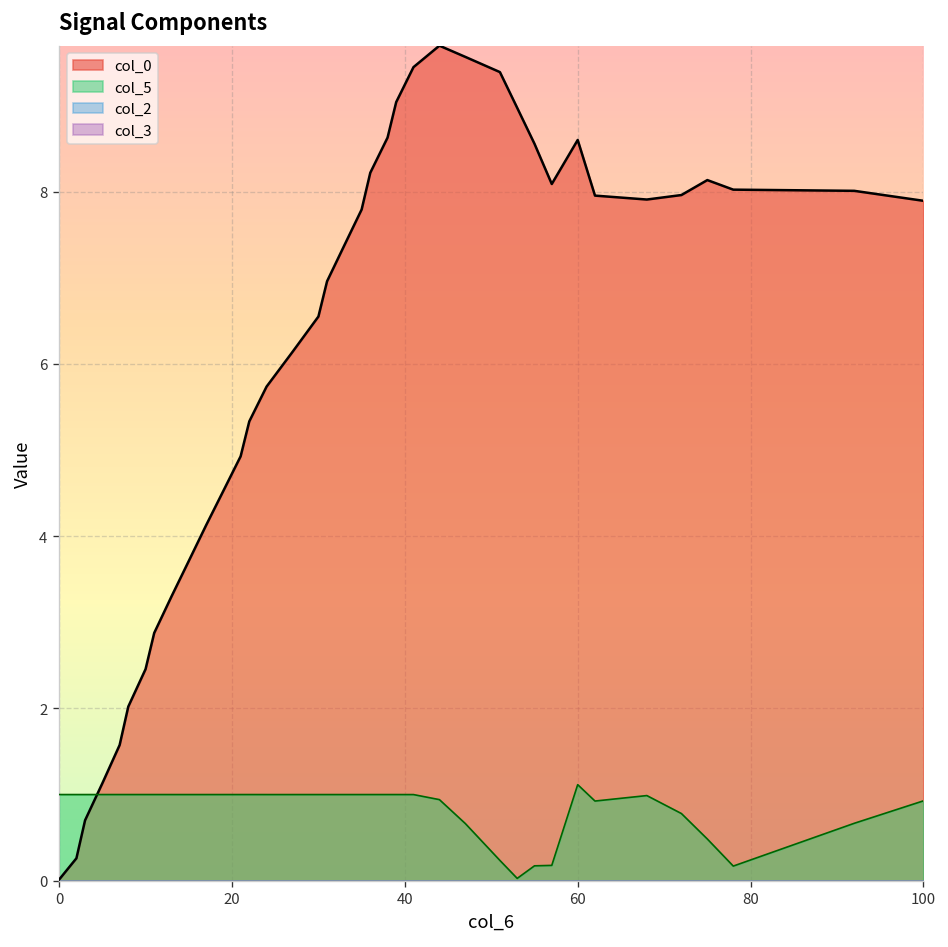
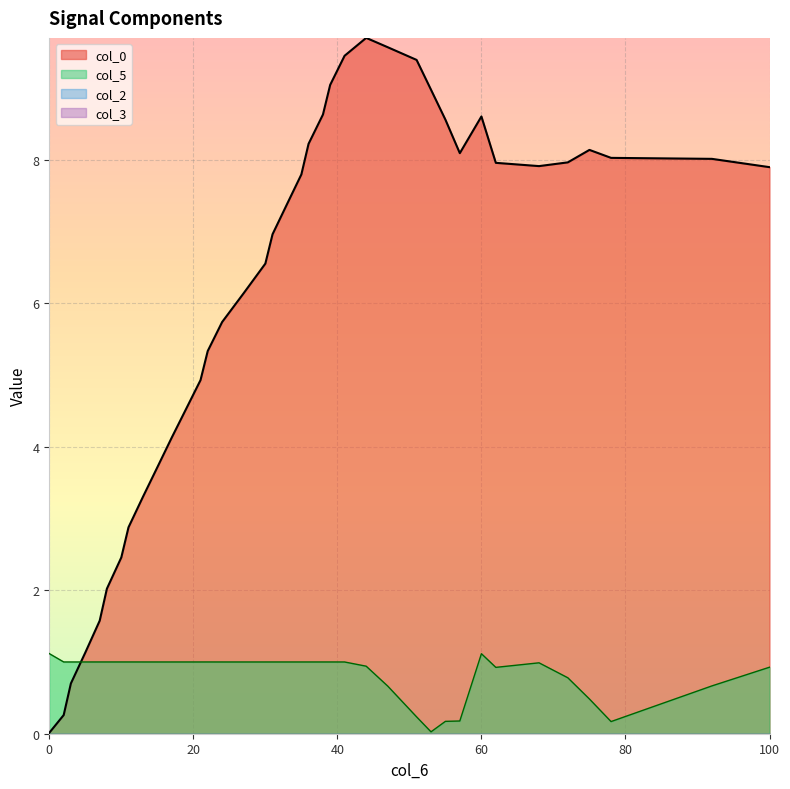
  {
    "col_0": {
      "60": 8.6,
      "100": 7.9
    },
    "col_5": {
-     "0": 1.0,
+     "0": 1.1,
      "60": 1.1,
      "100": 0.9
    },
    "col_3": {
      "60": 0.0,
      "100": 0.0
    }
  }
